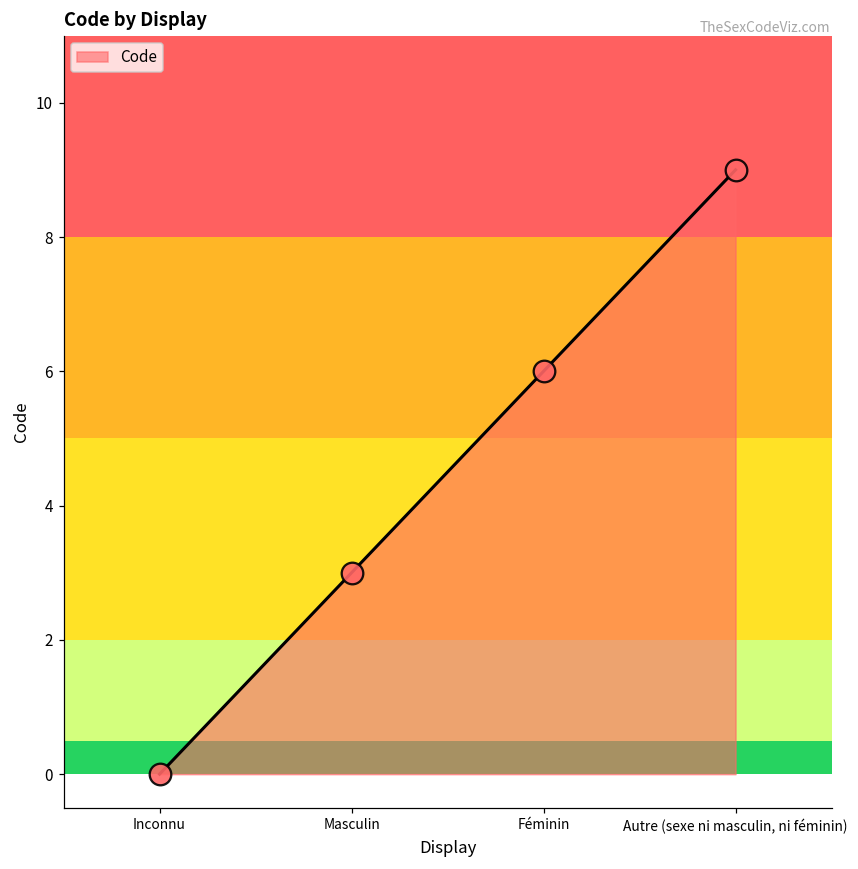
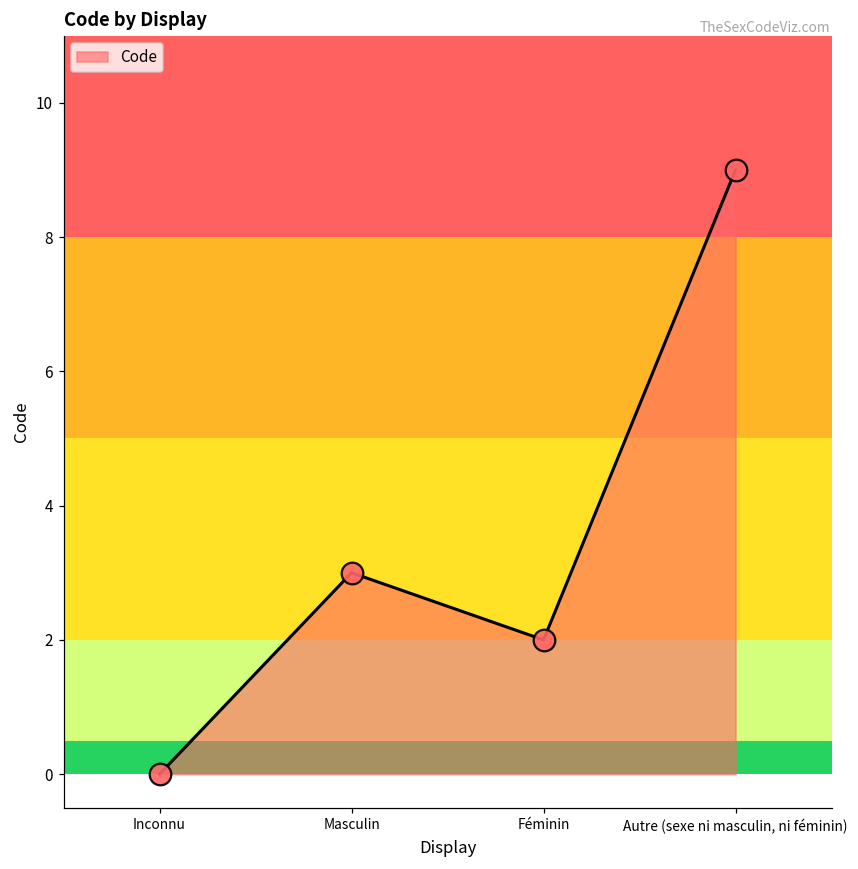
  {
    "Inconnu": 0,
    "Masculin": 3,
-   "Féminin": 6,
+   "Féminin": 2,
    "Autre (sexe ni masculin, ni féminin)": 9
  }
